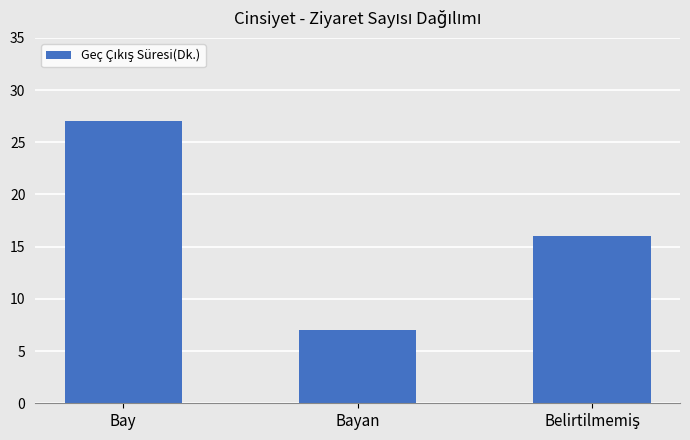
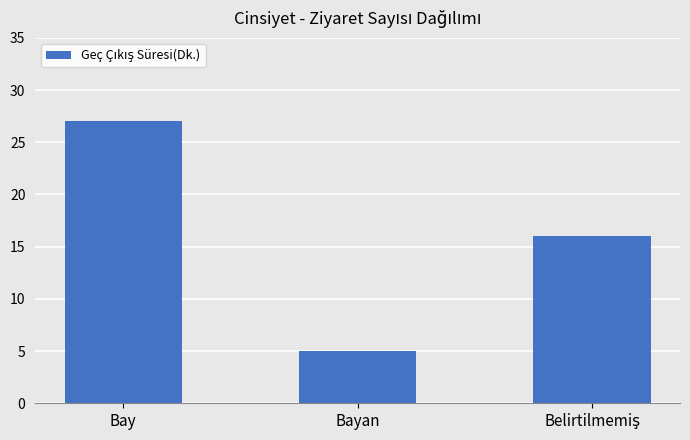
  {
    "Bay": 27,
-   "Bayan": 7,
+   "Bayan": 5,
    "Belirtilmemiş": 16
  }
